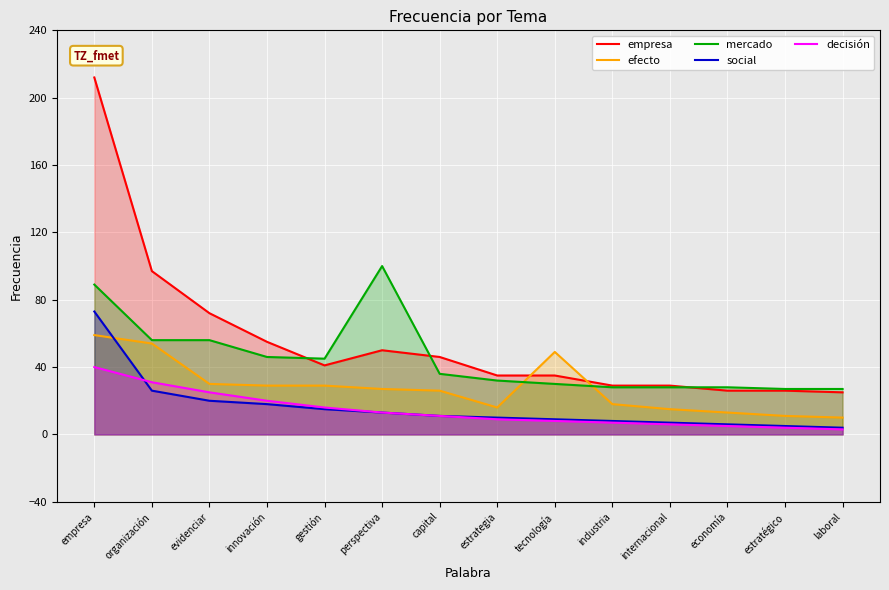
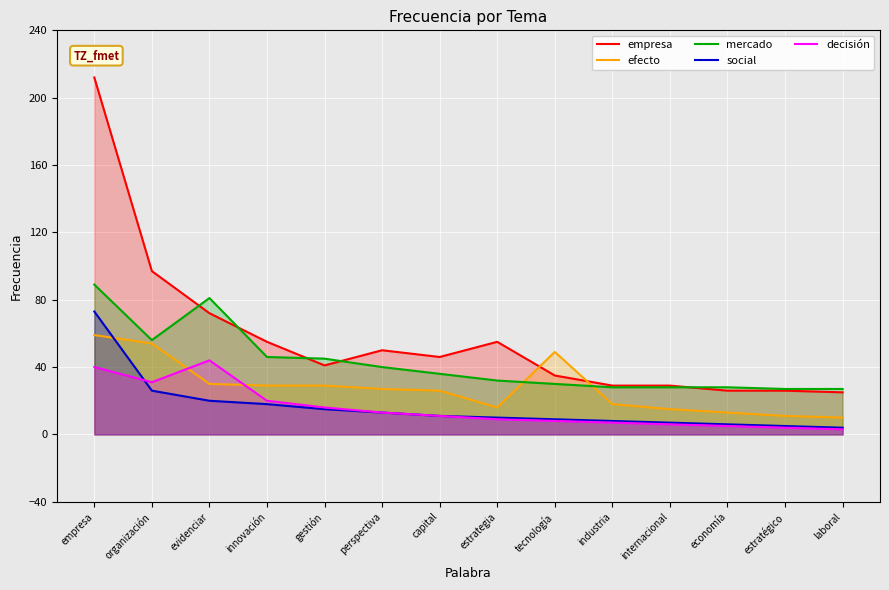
  {
    "empresa": {
      "empresa": 212,
      "organización": 97,
      "evidenciar": 72,
      "innovación": 55,
      "gestión": 41,
      "perspectiva": 50,
      "capital": 46,
-     "estrategia": 35,
+     "estrategia": 55,
      "tecnología": 35,
      "economía": 26,
      "laboral": 25
    },
    "efecto": {
      "empresa": 59,
      "organización": 54,
      "evidenciar": 30,
      "innovación": 29,
      "gestión": 29,
      "perspectiva": 27,
      "capital": 26,
      "estrategia": 16,
      "tecnología": 49,
      "industria": 18,
      "internacional": 15,
      "economía": 13,
      "estratégico": 11,
      "laboral": 10
    },
    "mercado": {
      "empresa": 89,
      "organización": 56,
-     "evidenciar": 56,
+     "evidenciar": 81,
      "innovación": 46,
      "gestión": 45,
-     "perspectiva": 100,
+     "perspectiva": 40,
      "capital": 36,
      "estrategia": 32,
      "tecnología": 30,
      "economía": 28,
      "laboral": 27
    },
    "social": {
      "empresa": 73,
      "organización": 26,
      "evidenciar": 20,
      "innovación": 18
    },
    "decisión": {
      "empresa": 40,
      "organización": 31,
-     "evidenciar": 25,
+     "evidenciar": 44,
      "innovación": 20
    }
  }
